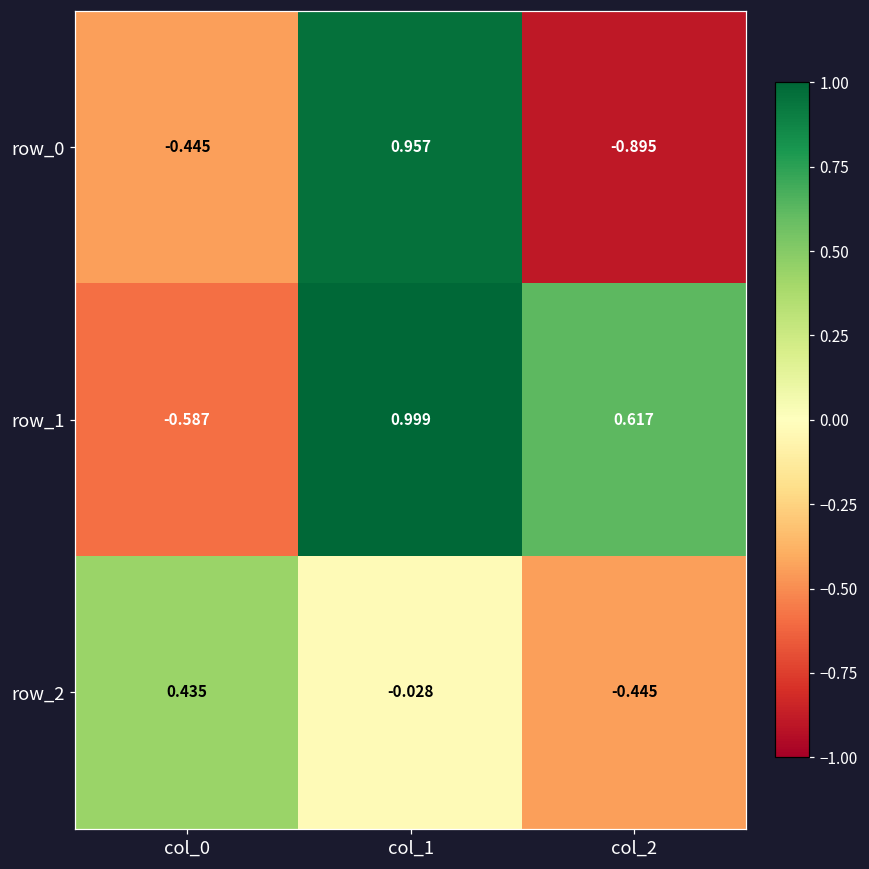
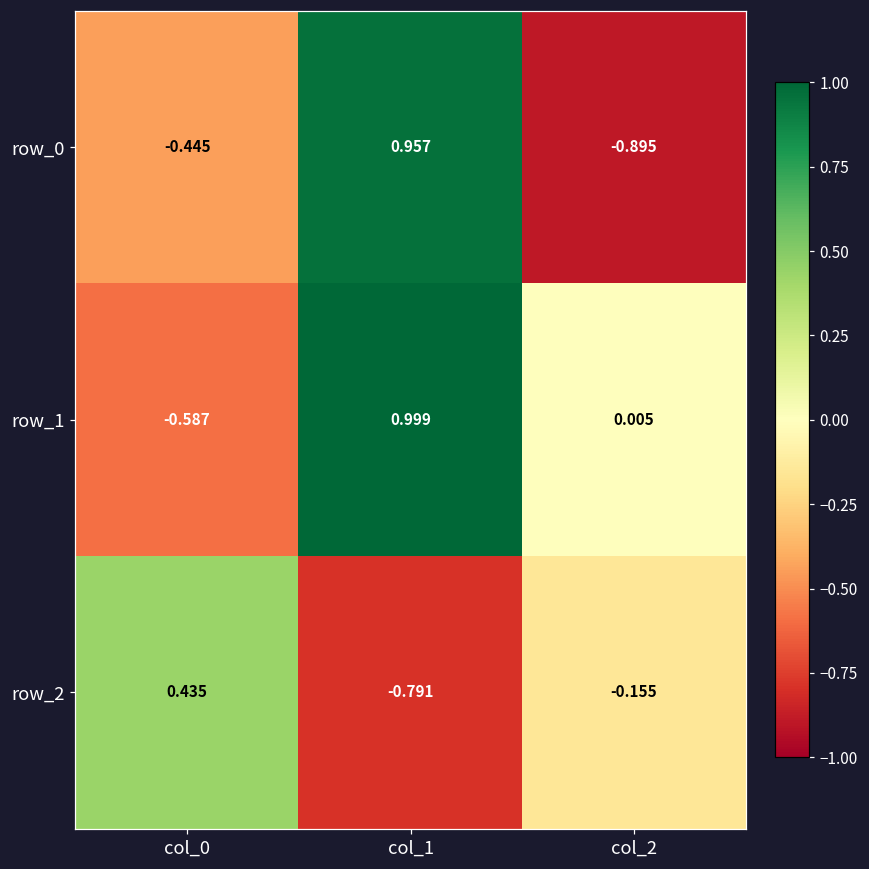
  {
    "row_0": {
      "col_0": -0.445,
      "col_1": 0.957,
      "col_2": -0.895
    },
    "row_1": {
      "col_0": -0.587,
      "col_1": 0.999,
-     "col_2": 0.617
+     "col_2": 0.005
    },
    "row_2": {
      "col_0": 0.435,
-     "col_1": -0.028,
-     "col_2": -0.445
+     "col_1": -0.791,
+     "col_2": -0.155
    }
  }
